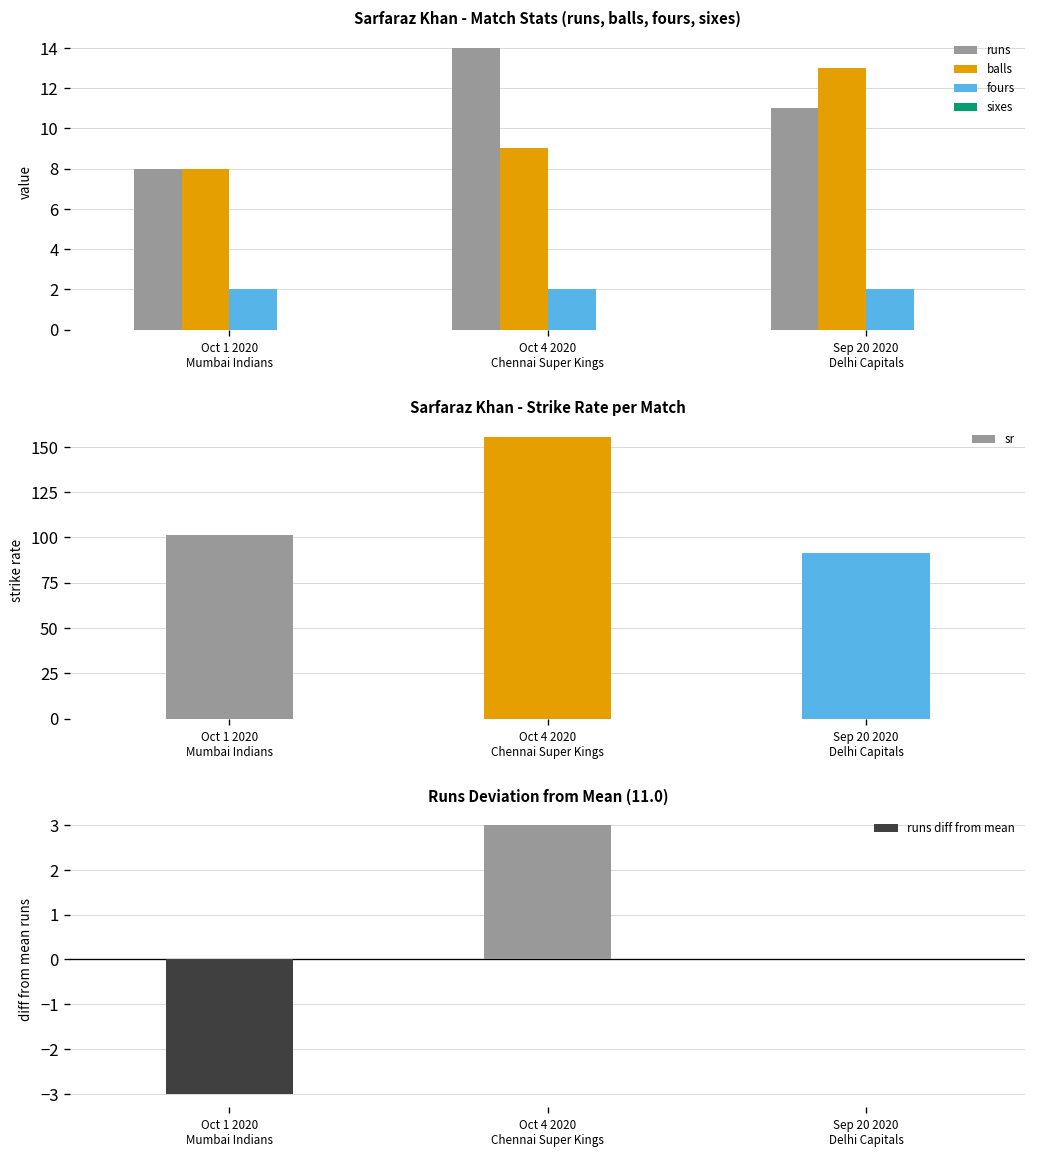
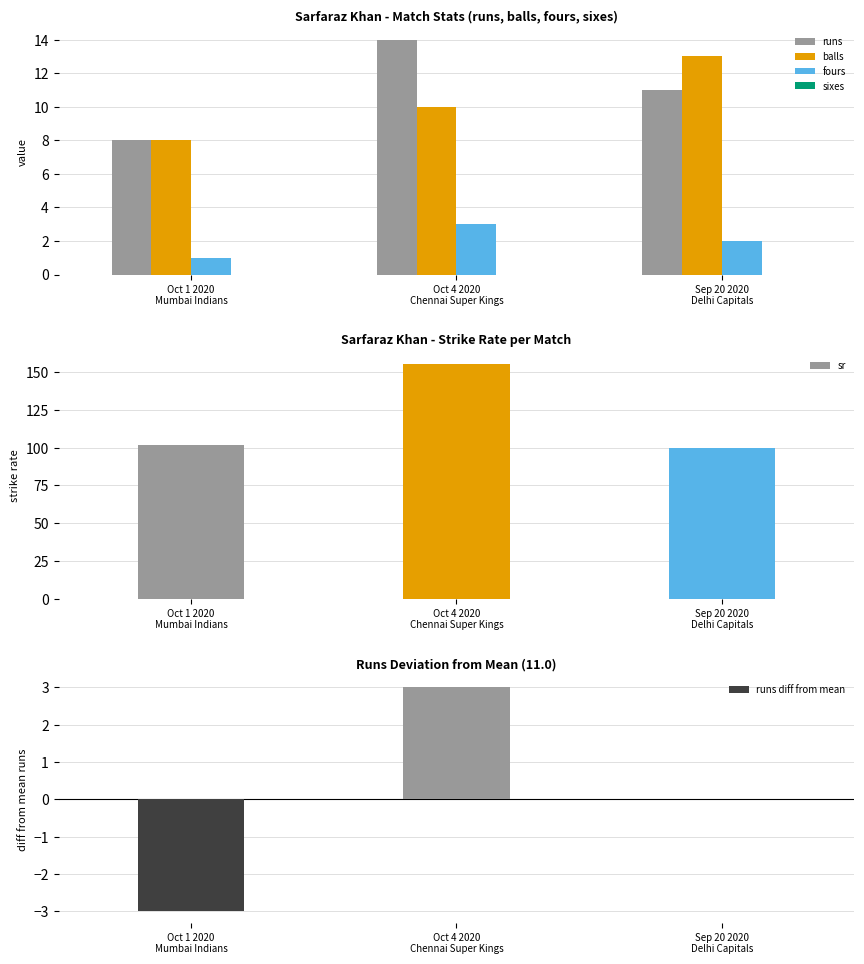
  {
    "Sarfaraz Khan - Match Stats (runs, balls, fours, sixes)": {
      "runs": {
        "Oct 1 2020 Mumbai Indians": 8,
        "Oct 4 2020 Chennai Super Kings": 14,
        "Sep 20 2020 Delhi Capitals": 11
      },
      "balls": {
        "Oct 1 2020 Mumbai Indians": 8,
-       "Oct 4 2020 Chennai Super Kings": 9,
+       "Oct 4 2020 Chennai Super Kings": 10,
        "Sep 20 2020 Delhi Capitals": 13
      },
      "fours": {
-       "Oct 1 2020 Mumbai Indians": 2,
-       "Oct 4 2020 Chennai Super Kings": 2,
+       "Oct 1 2020 Mumbai Indians": 1,
+       "Oct 4 2020 Chennai Super Kings": 3,
        "Sep 20 2020 Delhi Capitals": 2
      },
      "sixes": {
        "Oct 1 2020 Mumbai Indians": 0,
        "Oct 4 2020 Chennai Super Kings": 0,
        "Sep 20 2020 Delhi Capitals": 0
      }
    },
    "Sarfaraz Khan - Strike Rate per Match": {
      "Oct 1 2020 Mumbai Indians": 101,
      "Oct 4 2020 Chennai Super Kings": 156,
-     "Sep 20 2020 Delhi Capitals": 91
+     "Sep 20 2020 Delhi Capitals": 100
    },
    "Runs Deviation from Mean (11.0)": {
      "Oct 1 2020 Mumbai Indians": -3.0,
      "Oct 4 2020 Chennai Super Kings": 3.0,
      "Sep 20 2020 Delhi Capitals": 0.0
    }
  }
